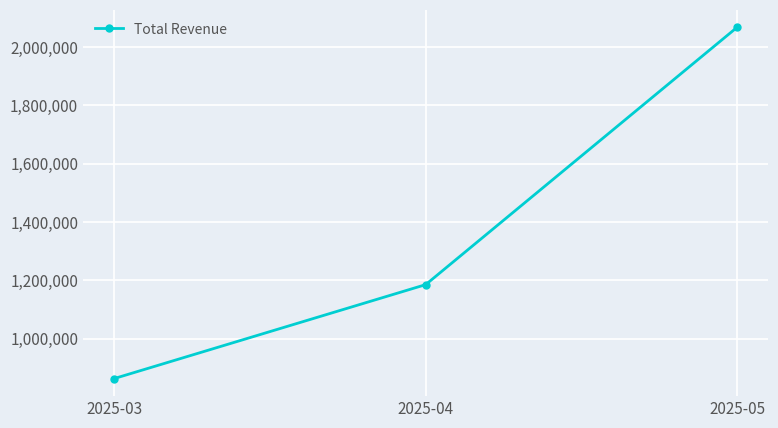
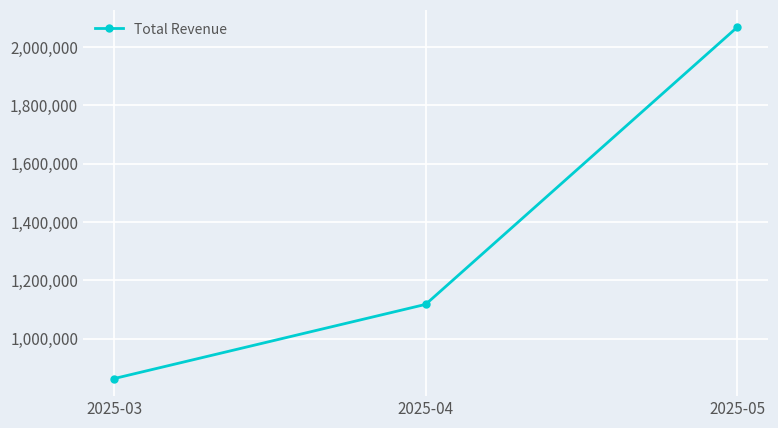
  {
    "2025-03": "860,000",
-   "2025-04": "1,180,000",
+   "2025-04": "1,120,000",
    "2025-05": "2,070,000"
  }
